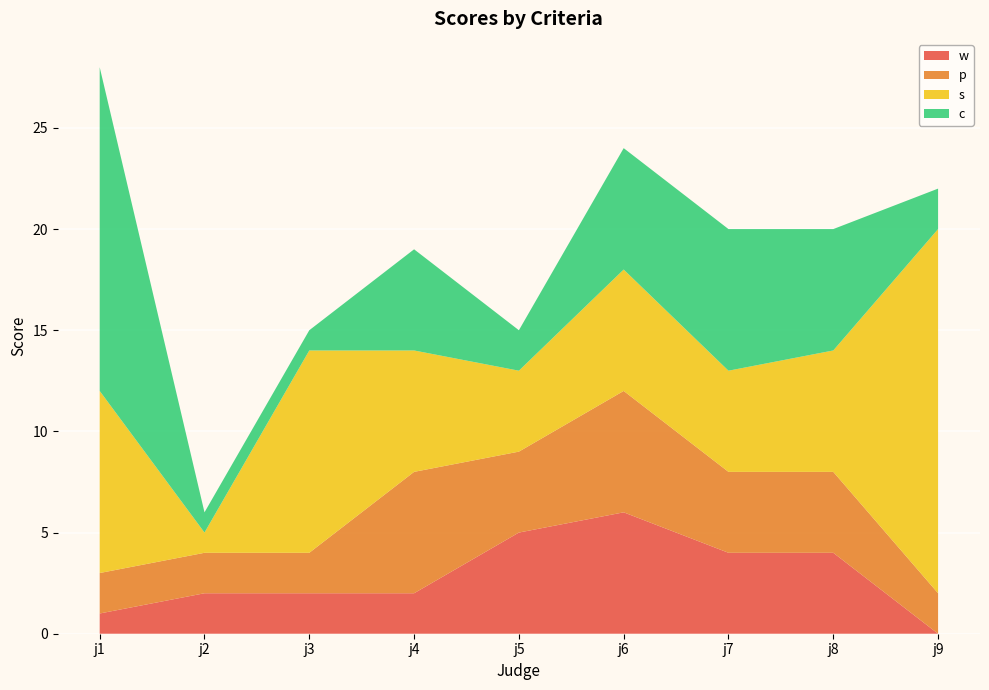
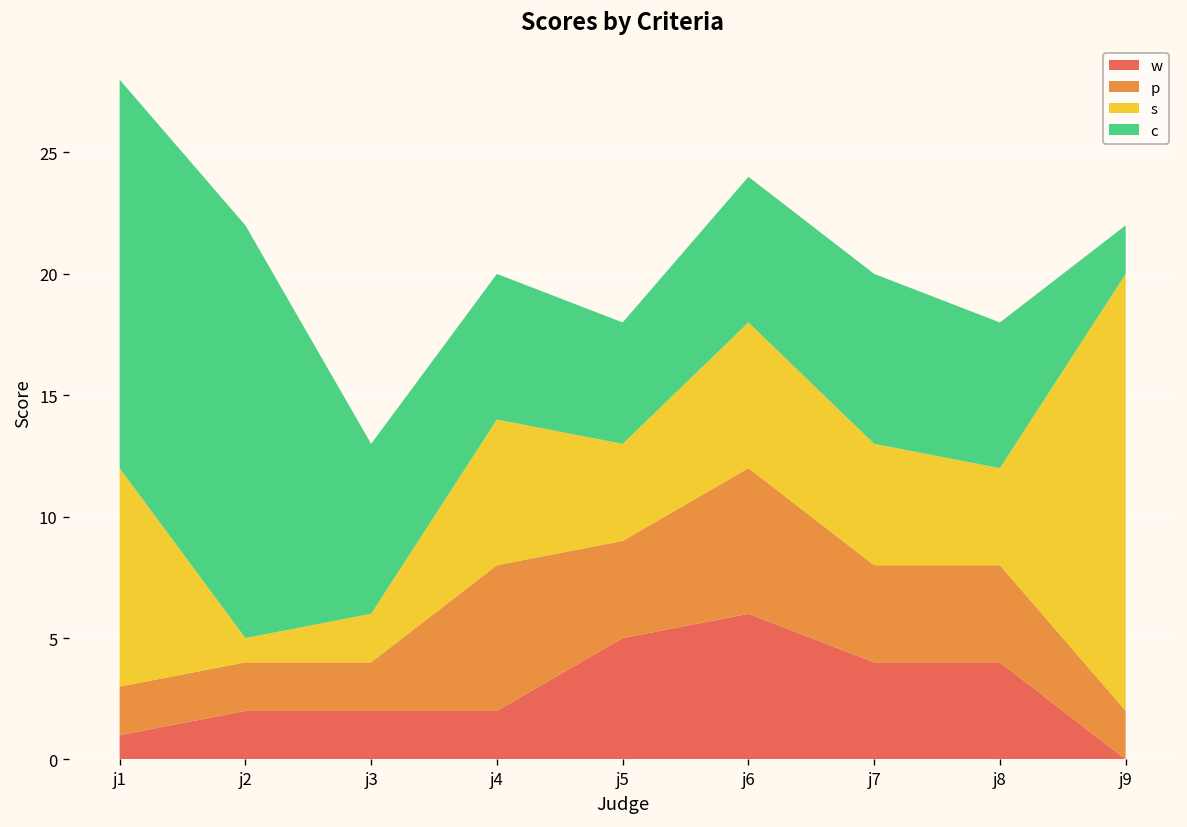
  {
    "s": {
      "j1": 9,
      "j2": 1,
-     "j3": 10,
+     "j3": 2,
      "j4": 6,
      "j5": 4,
      "j6": 6,
      "j7": 5,
-     "j8": 6,
+     "j8": 4,
      "j9": 18
    },
    "c": {
      "j1": 16,
-     "j2": 1,
-     "j3": 1,
-     "j4": 5,
-     "j5": 2,
+     "j2": 17,
+     "j3": 7,
+     "j4": 6,
+     "j5": 5,
      "j6": 6,
      "j7": 7,
      "j8": 6,
      "j9": 2
    }
  }
